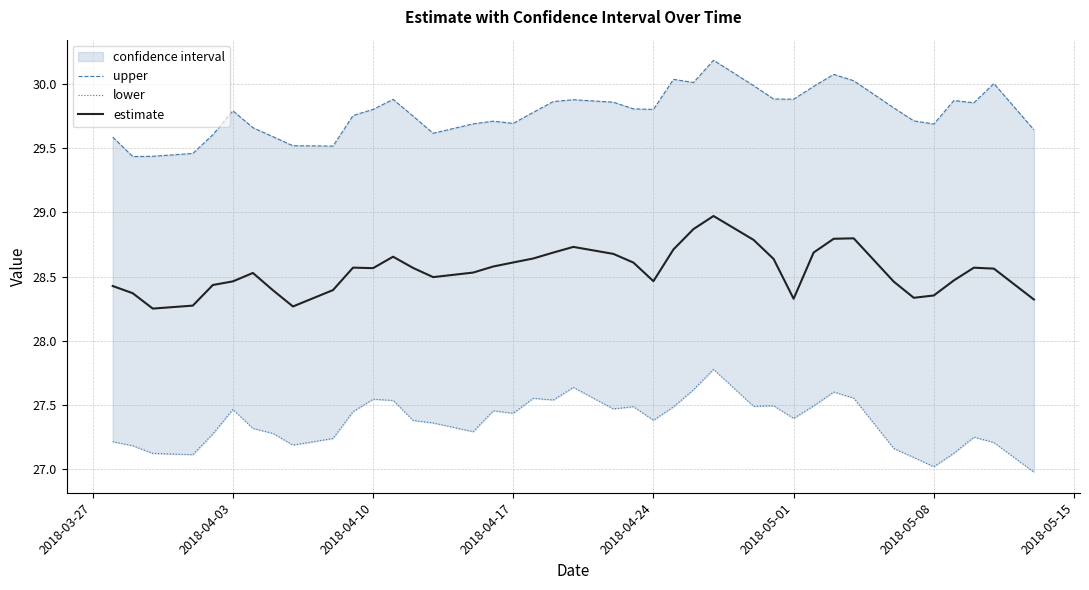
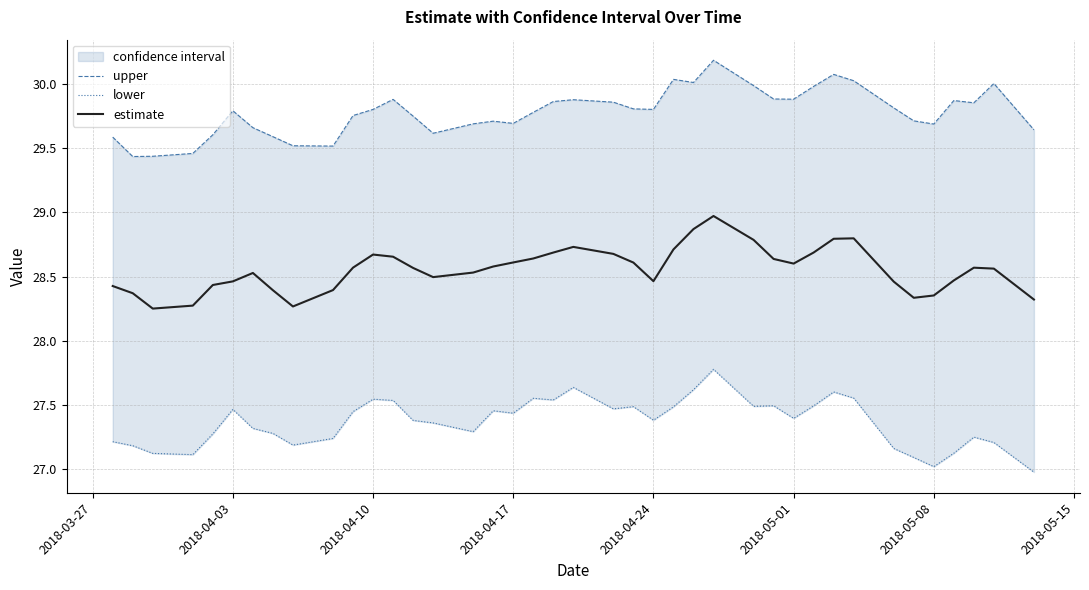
  {
    "estimate": {
      "2018-04-03": 28.46,
-     "2018-04-10": 28.57,
+     "2018-04-10": 28.67,
      "2018-04-17": 28.61,
      "2018-04-24": 28.46,
-     "2018-05-01": 28.33,
+     "2018-05-01": 28.60,
      "2018-05-08": 28.35
    }
  }
